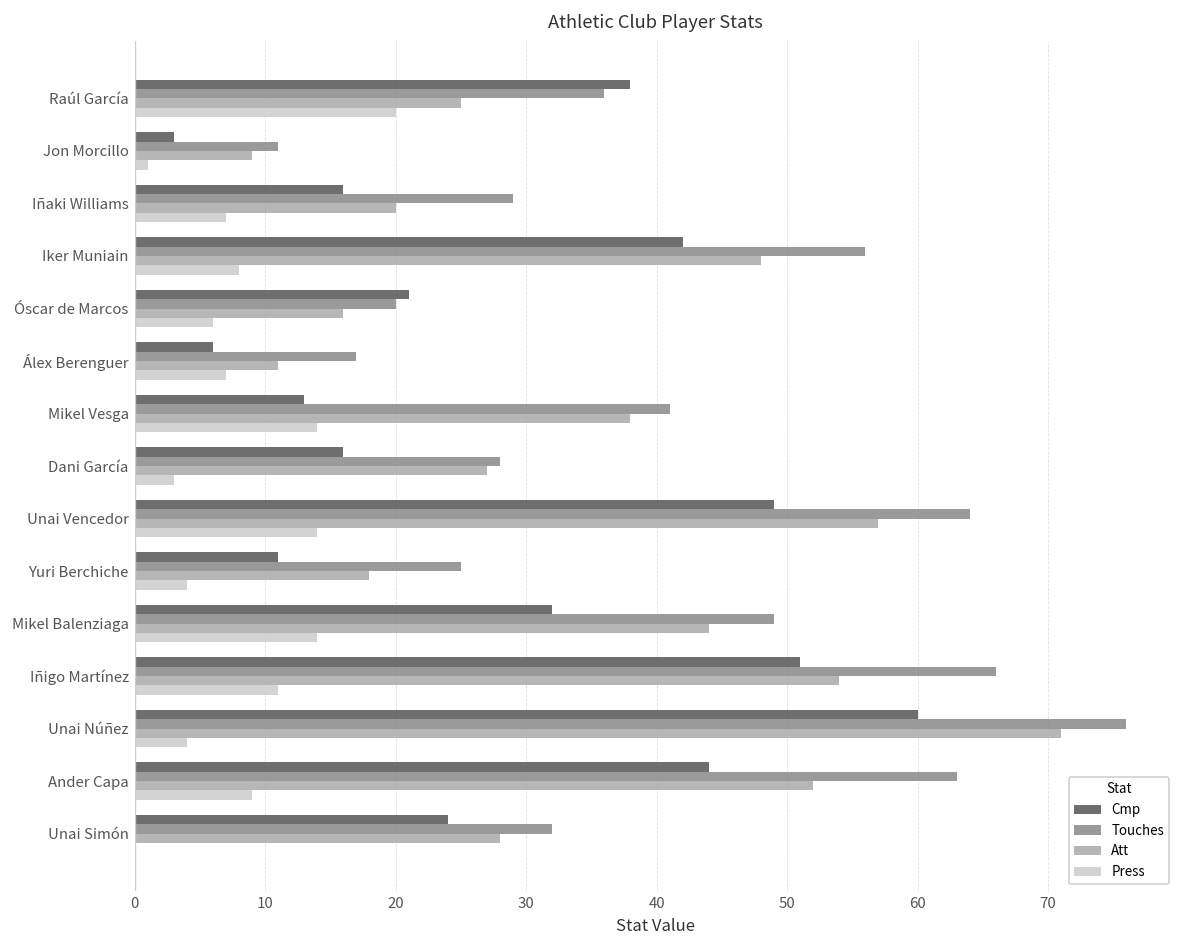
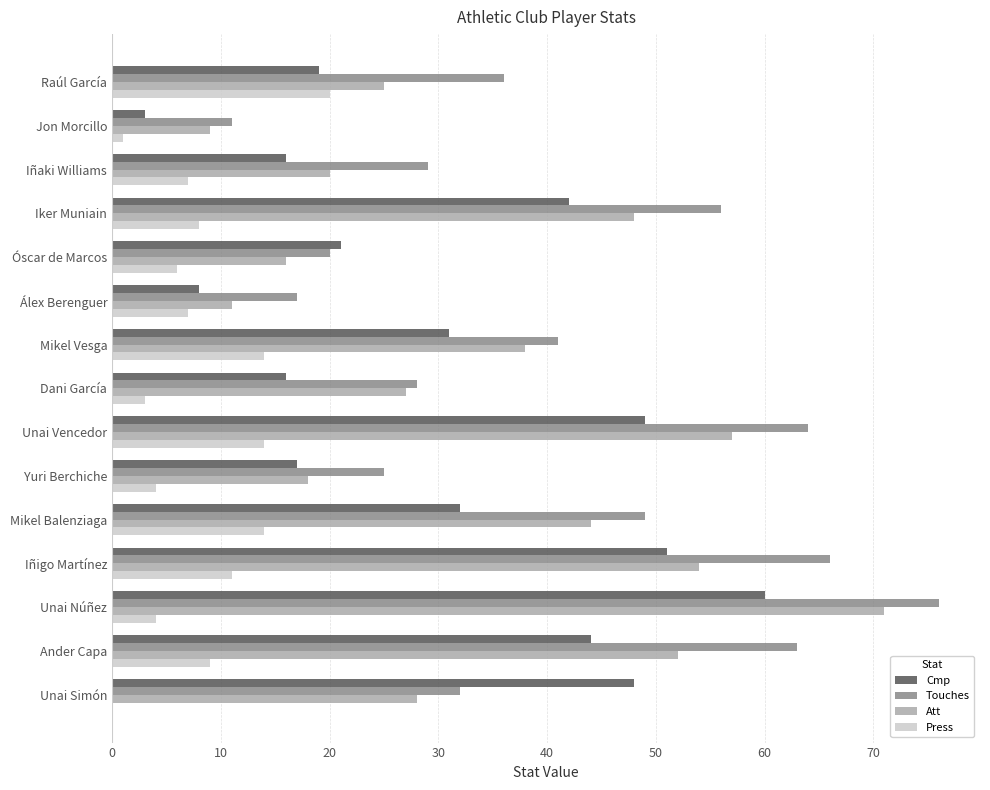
  {
    "Cmp": {
-     "Raúl García": 38,
+     "Raúl García": 19,
      "Jon Morcillo": 3,
      "Iñaki Williams": 16,
      "Iker Muniain": 42,
      "Óscar de Marcos": 21,
-     "Álex Berenguer": 6,
-     "Mikel Vesga": 13,
+     "Álex Berenguer": 8,
+     "Mikel Vesga": 31,
      "Dani García": 16,
      "Unai Vencedor": 49,
-     "Yuri Berchiche": 11,
+     "Yuri Berchiche": 17,
      "Mikel Balenziaga": 32,
      "Iñigo Martínez": 51,
      "Unai Núñez": 60,
      "Ander Capa": 44,
-     "Unai Simón": 24
+     "Unai Simón": 48
    }
  }
